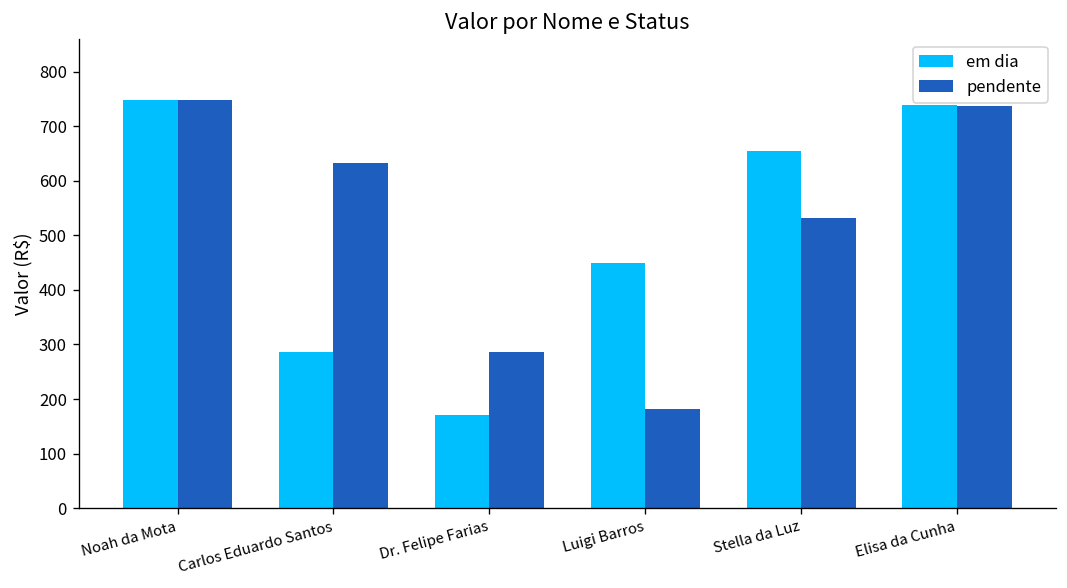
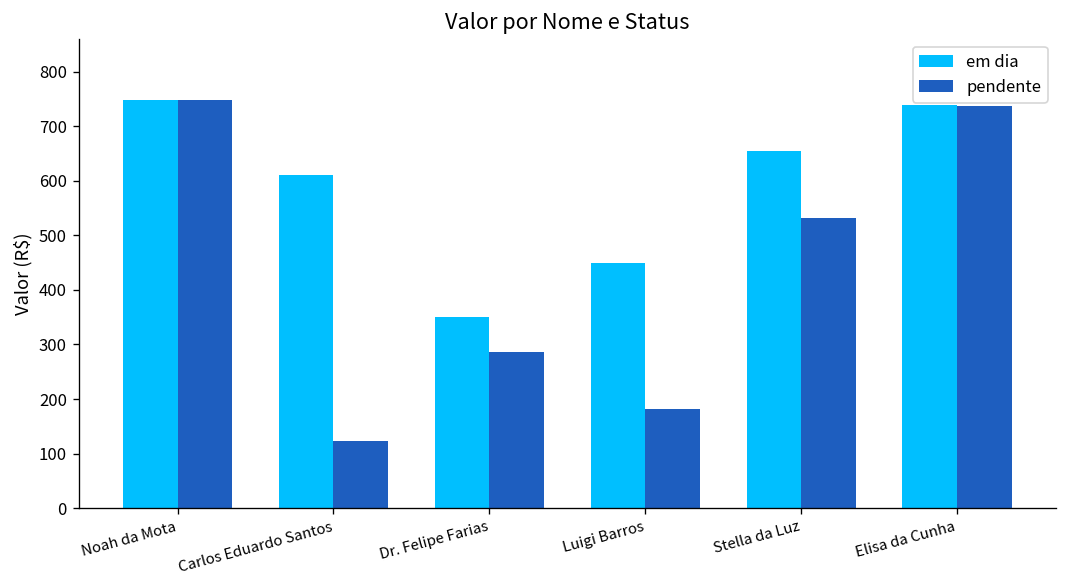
  {
    "em dia": {
      "Noah da Mota": 750,
-     "Carlos Eduardo Santos": 290,
-     "Dr. Felipe Farias": 170,
+     "Carlos Eduardo Santos": 610,
+     "Dr. Felipe Farias": 350,
      "Luigi Barros": 450,
      "Stella da Luz": 660,
      "Elisa da Cunha": 740
    },
    "pendente": {
      "Noah da Mota": 750,
-     "Carlos Eduardo Santos": 630,
+     "Carlos Eduardo Santos": 120,
      "Dr. Felipe Farias": 290,
      "Luigi Barros": 180,
      "Stella da Luz": 530,
      "Elisa da Cunha": 740
    }
  }
